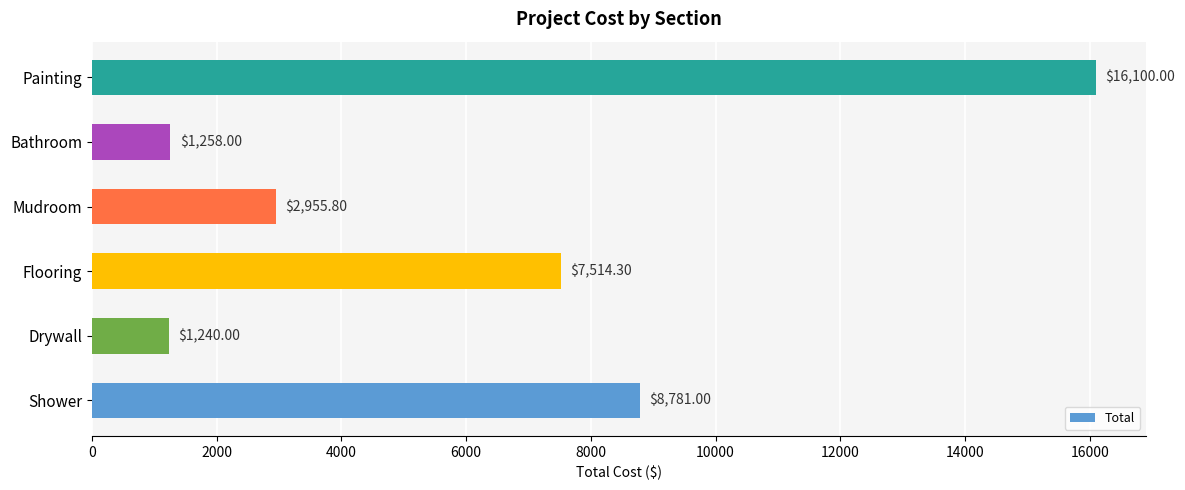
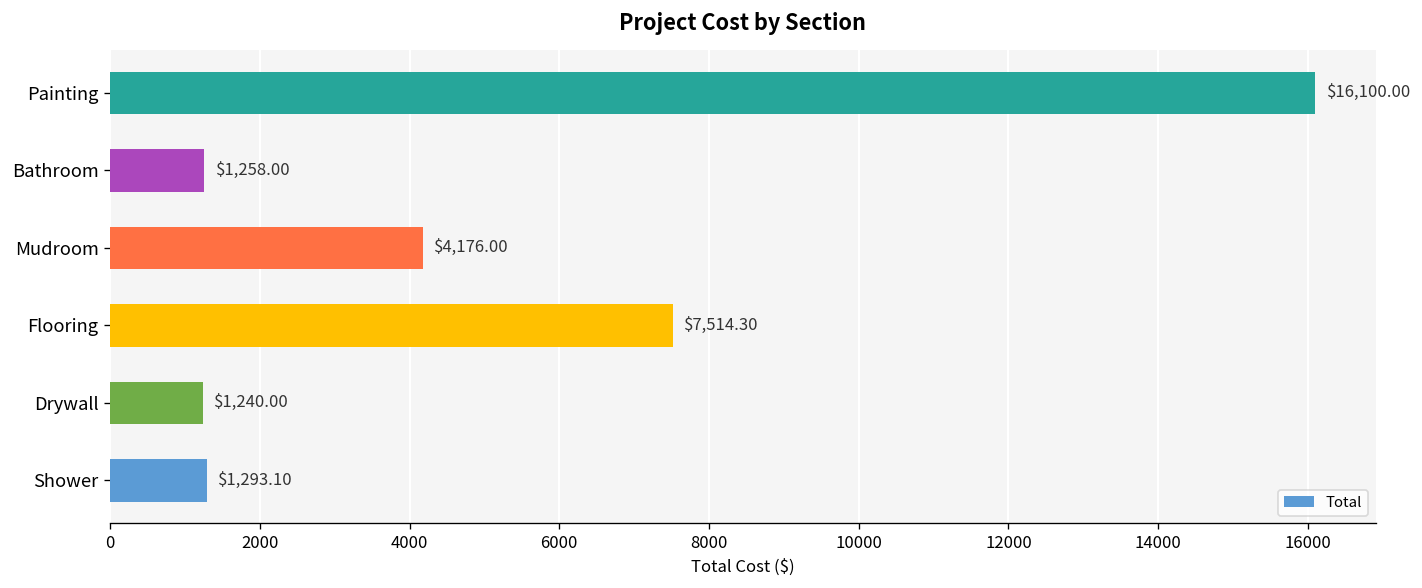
  {
    "Painting": "$16,100.00",
    "Bathroom": "$1,258.00",
-   "Mudroom": "$2,955.80",
+   "Mudroom": "$4,176.00",
    "Flooring": "$7,514.30",
    "Drywall": "$1,240.00",
-   "Shower": "$8,781.00"
+   "Shower": "$1,293.10"
  }
